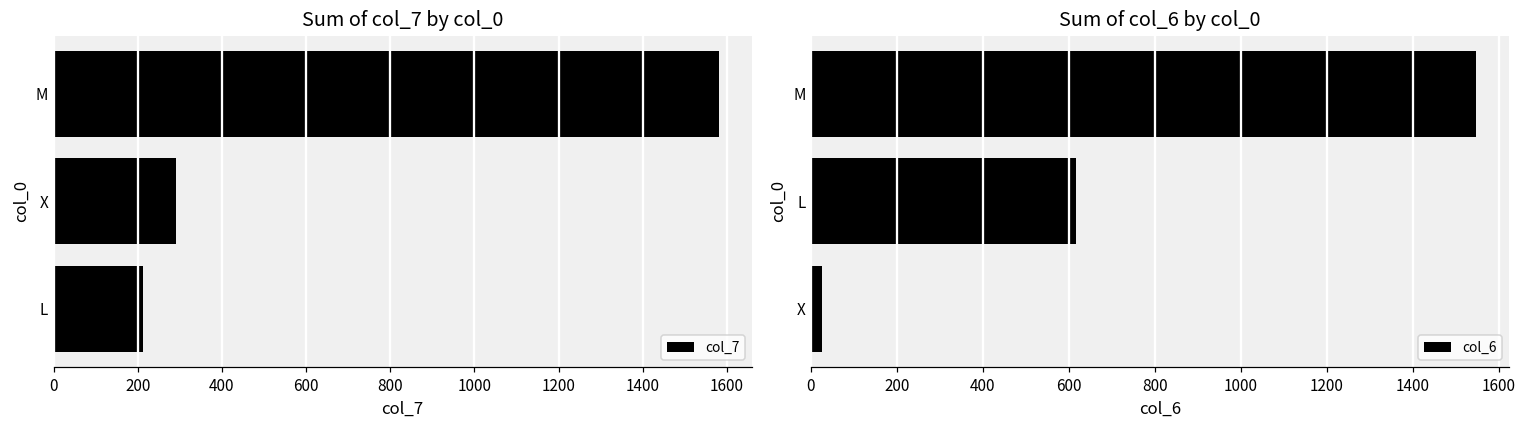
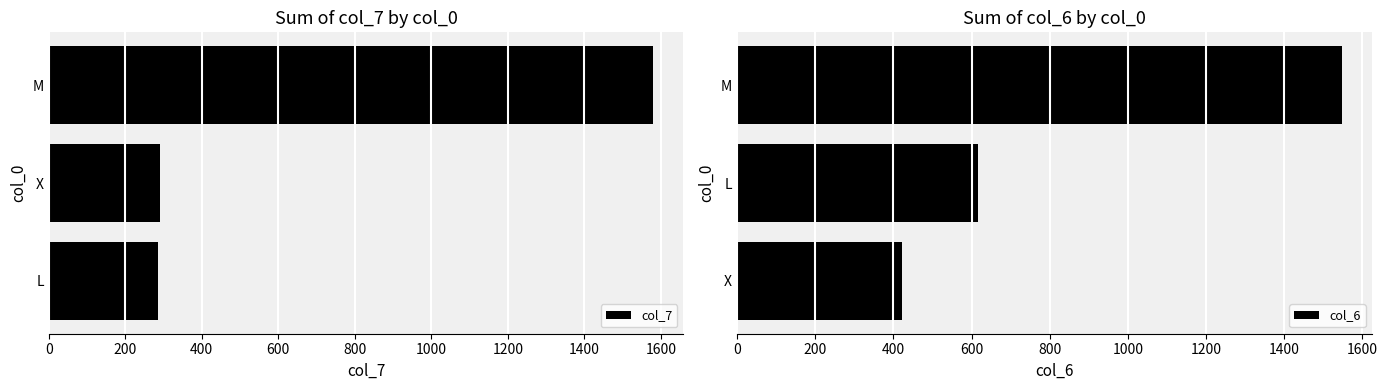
  {
    "Sum of col_7 by col_0": {
      "M": 1580,
      "X": 290,
-     "L": 210
+     "L": 290
    },
    "Sum of col_6 by col_0": {
      "M": 1550,
      "L": 620,
-     "X": 30
+     "X": 420
    }
  }
